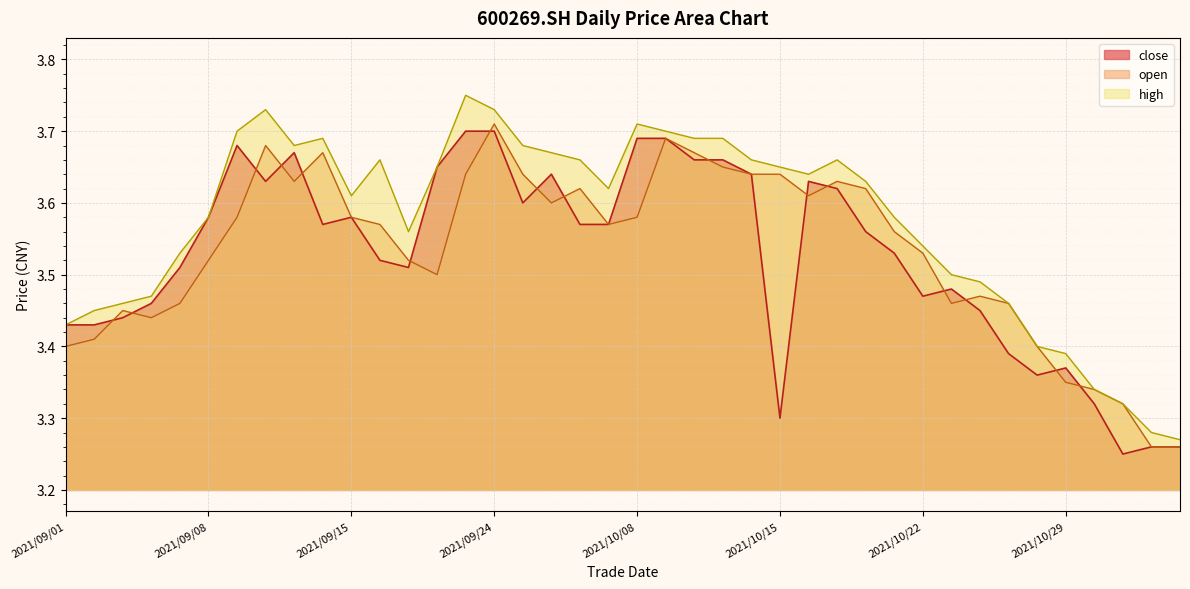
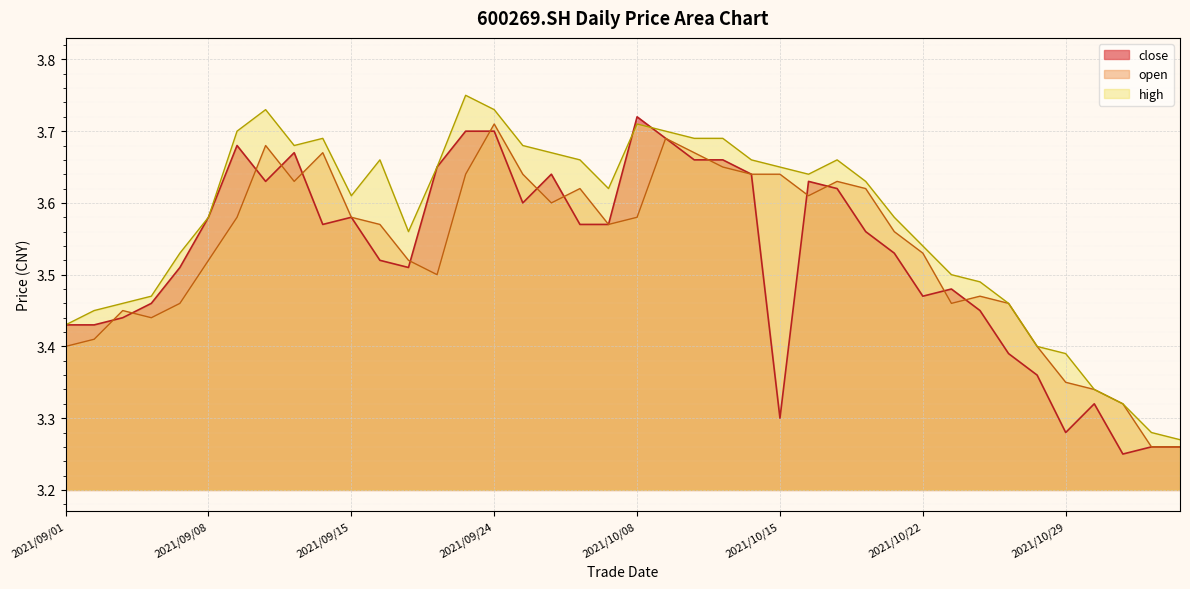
  {
    "close": {
      "2021/09/24": 3.70,
-     "2021/10/08": 3.69,
+     "2021/10/08": 3.72,
      "2021/10/15": 3.30,
      "2021/10/22": 3.47,
-     "2021/10/29": 3.37
+     "2021/10/29": 3.28
    }
  }
